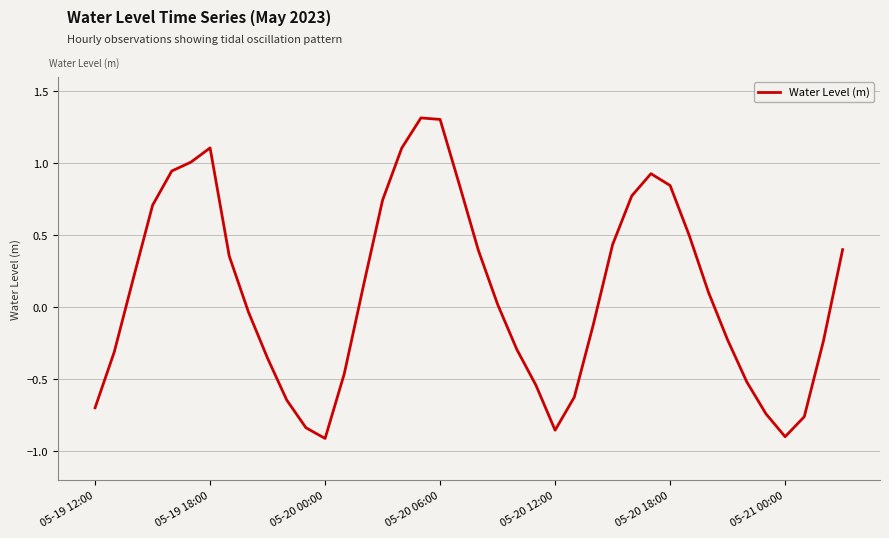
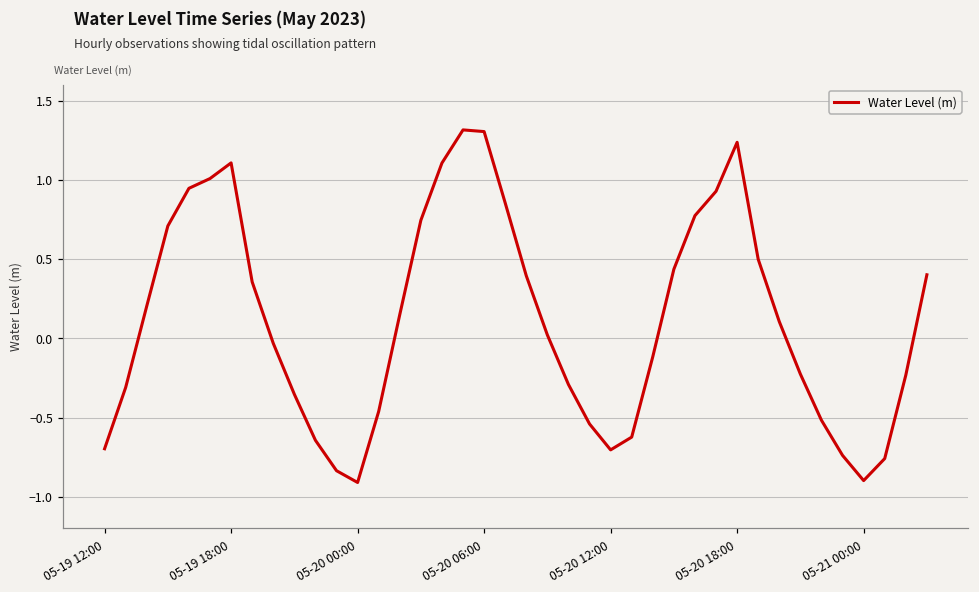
  {
    "05-19 12:00": -0.70,
    "05-19 18:00": 1.11,
    "05-20 00:00": -0.91,
    "05-20 06:00": 1.30,
-   "05-20 12:00": -0.85,
-   "05-20 18:00": 0.85,
+   "05-20 12:00": -0.70,
+   "05-20 18:00": 1.24,
    "05-21 00:00": -0.90
  }
